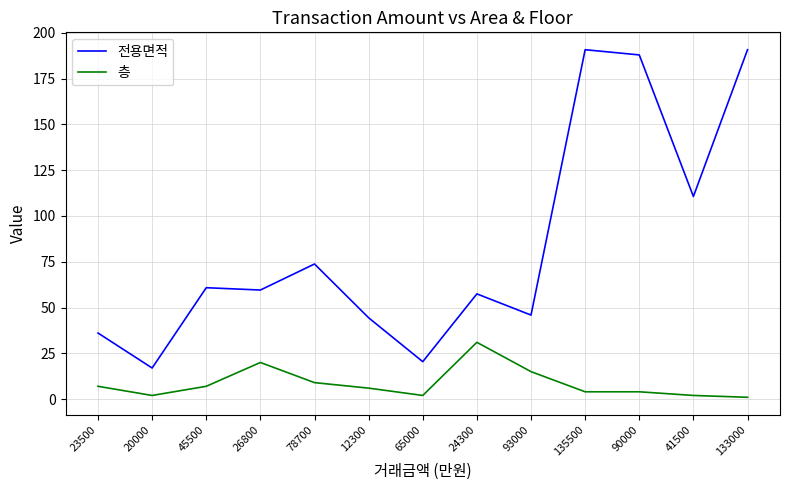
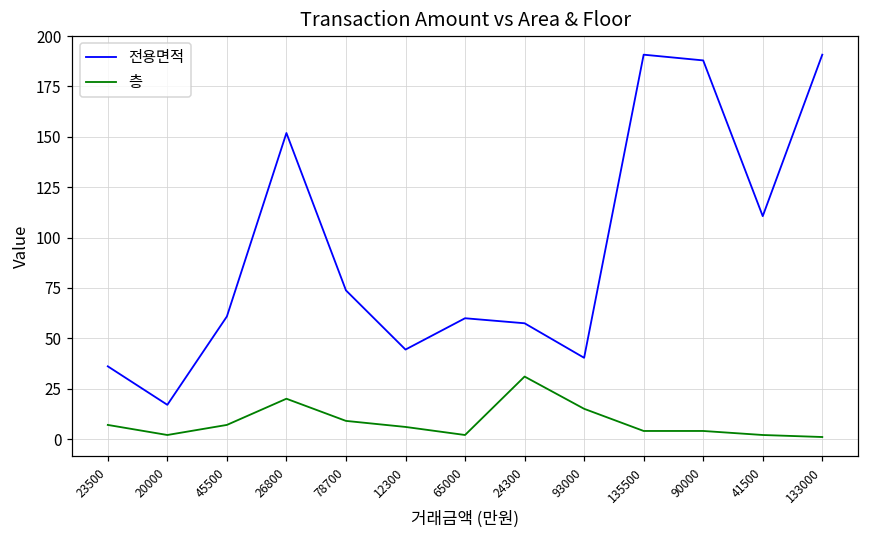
  {
    "전용면적": {
      "23500": 36,
      "20000": 17,
      "45500": 61,
-     "26800": 60,
+     "26800": 152,
      "78700": 74,
      "12300": 44,
-     "65000": 20,
+     "65000": 60,
      "24300": 57,
-     "93000": 46,
+     "93000": 40,
      "135500": 191,
      "90000": 188,
      "41500": 111,
      "133000": 191
    },
    "층": {
      "23500": 7,
      "20000": 2,
      "45500": 7,
      "26800": 20,
      "78700": 9,
      "12300": 6,
      "65000": 2,
      "24300": 31,
      "93000": 15,
      "135500": 4,
      "90000": 4,
      "41500": 2,
      "133000": 1
    }
  }
